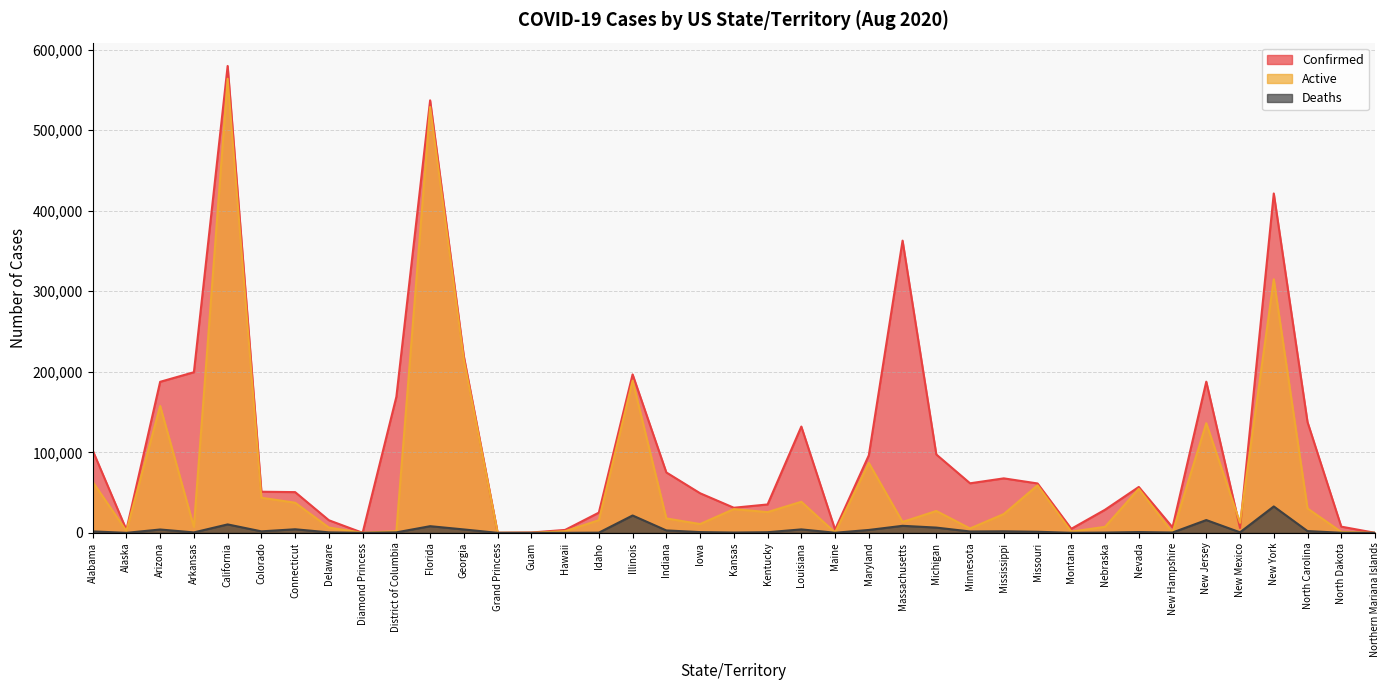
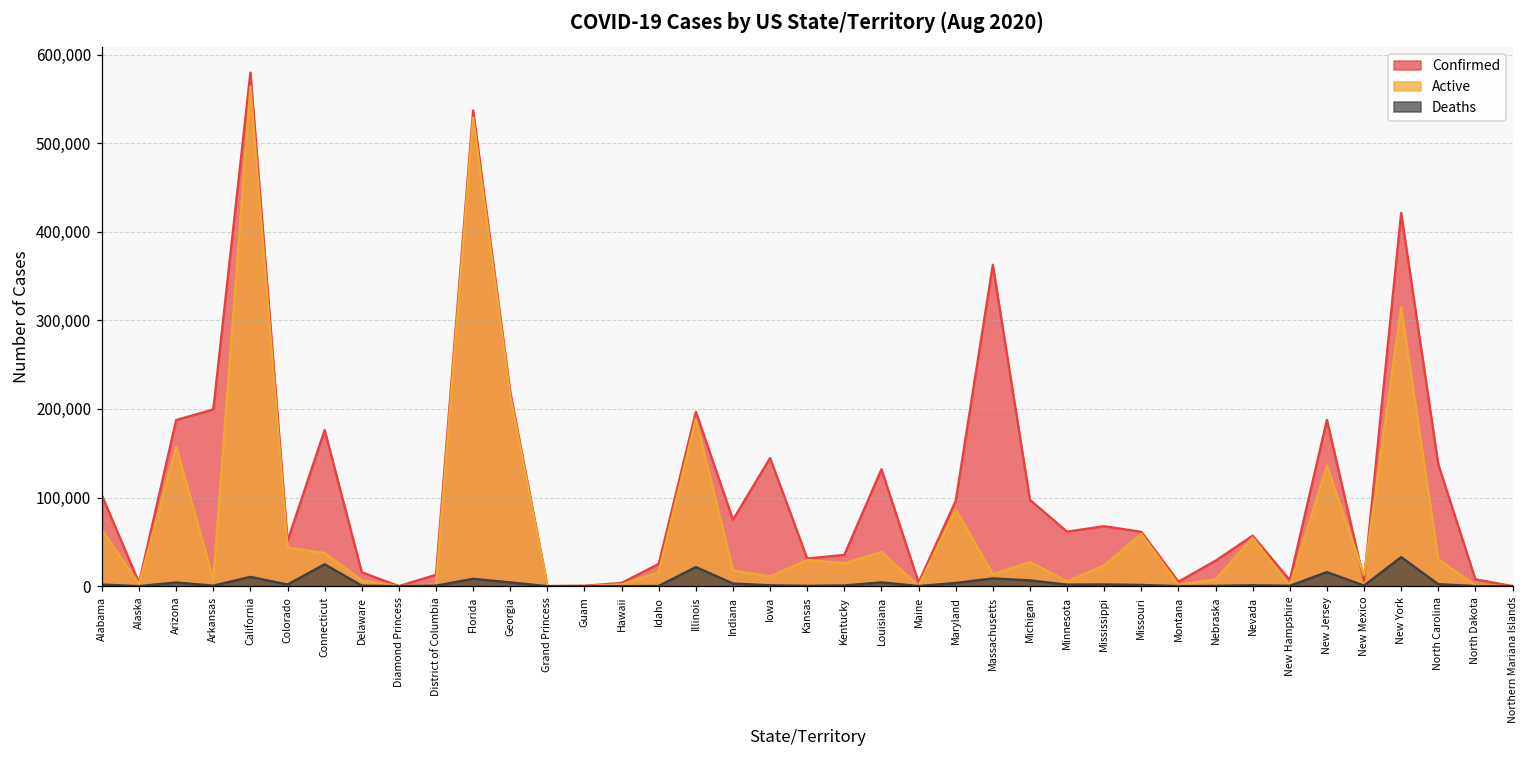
  {
    "Confirmed": {
      "Alabama": "100,000",
      "Arizona": "190,000",
      "Arkansas": "200,000",
      "California": "580,000",
      "Colorado": "50,000",
-     "Connecticut": "50,000",
+     "Connecticut": "180,000",
      "Delaware": "20,000",
-     "District of Columbia": "170,000",
+     "District of Columbia": "10,000",
      "Florida": "540,000",
      "Georgia": "220,000",
      "Idaho": "30,000",
      "Illinois": "200,000",
      "Indiana": "70,000",
-     "Iowa": "50,000",
+     "Iowa": "140,000",
      "Kentucky": "40,000",
      "Louisiana": "130,000",
      "Maine": "0",
      "Maryland": "100,000",
      "Massachusetts": "360,000",
      "Michigan": "100,000",
      "Minnesota": "60,000",
      "Mississippi": "70,000",
      "Montana": "10,000",
      "Nebraska": "30,000",
      "New Hampshire": "10,000",
      "New Jersey": "190,000",
      "New Mexico": "10,000",
      "New York": "420,000",
      "North Carolina": "140,000",
      "North Dakota": "10,000"
    },
    "Active": {
      "Alabama": "60,000",
      "Arizona": "160,000",
      "Arkansas": "10,000",
      "California": "560,000",
      "Colorado": "40,000",
      "Connecticut": "40,000",
      "Delaware": "10,000",
      "Florida": "530,000",
      "Georgia": "210,000",
      "Idaho": "20,000",
      "Illinois": "190,000",
      "Indiana": "20,000",
      "Iowa": "10,000",
      "Kentucky": "30,000",
      "Louisiana": "40,000",
      "Maryland": "90,000",
      "Massachusetts": "10,000",
      "Michigan": "30,000",
      "Minnesota": "10,000",
      "Mississippi": "20,000",
      "Nebraska": "10,000",
      "New Jersey": "140,000",
      "New Mexico": "10,000",
      "New York": "310,000",
      "North Carolina": "30,000"
    },
    "Deaths": {
      "Alabama": "0",
      "Arizona": "0",
      "Arkansas": "0",
      "California": "10,000",
      "Colorado": "0",
-     "Connecticut": "0",
+     "Connecticut": "20,000",
      "Delaware": "0",
      "Florida": "10,000",
      "Georgia": "0",
      "Idaho": "0",
      "Illinois": "20,000",
      "Indiana": "0",
      "Iowa": "0",
      "Kansas": "0",
      "Kentucky": "0",
      "Louisiana": "0",
      "Maryland": "0",
      "Massachusetts": "10,000",
      "Michigan": "10,000",
      "Minnesota": "0",
      "Mississippi": "0",
      "Missouri": "0",
      "Nebraska": "0",
      "Nevada": "0",
      "New Jersey": "20,000",
      "New Mexico": "0",
      "New York": "30,000",
      "North Carolina": "0"
    }
  }
